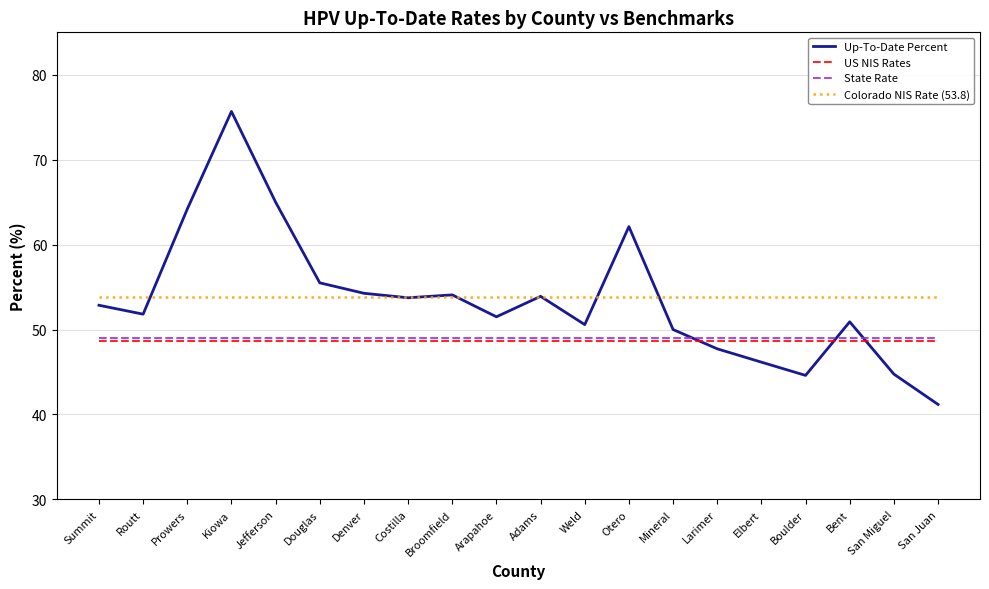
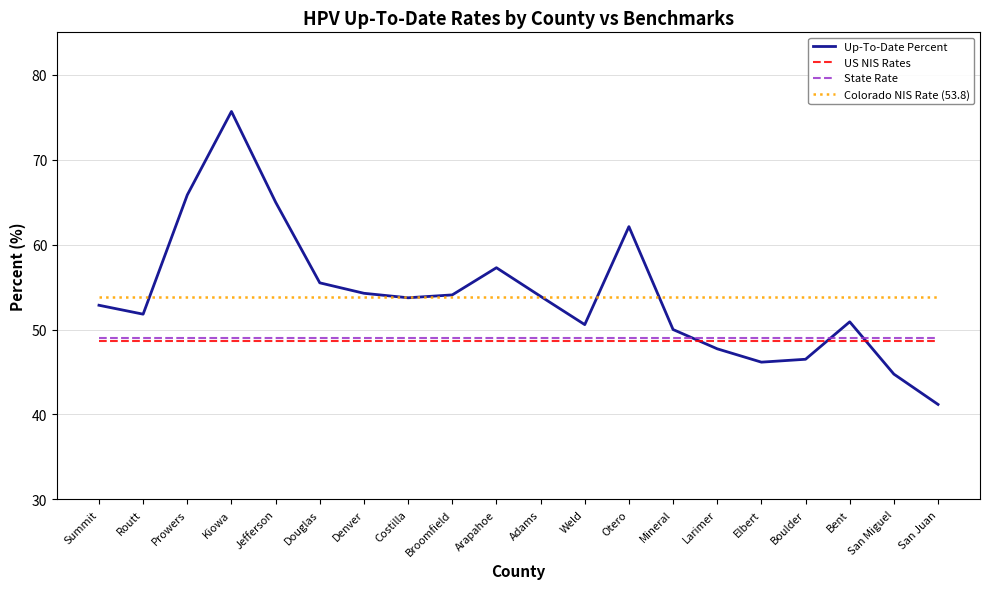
  {
    "Up-To-Date Percent": {
      "Summit": 53,
      "Routt": 52,
-     "Prowers": 64,
+     "Prowers": 66,
      "Kiowa": 76,
      "Jefferson": 65,
      "Douglas": 56,
      "Denver": 54,
-     "Arapahoe": 52,
+     "Arapahoe": 57,
      "Weld": 51,
      "Otero": 62,
      "Mineral": 50,
      "Larimer": 48,
      "Elbert": 46,
-     "Boulder": 45,
+     "Boulder": 47,
      "Bent": 51,
      "San Miguel": 45,
      "San Juan": 41
    },
    "US NIS Rates": {
      "Summit": 49,
      "Routt": 49,
      "Prowers": 49,
      "Kiowa": 49,
      "Jefferson": 49,
      "Douglas": 49,
      "Denver": 49,
      "Costilla": 49,
      "Broomfield": 49,
      "Arapahoe": 49,
      "Adams": 49,
      "Weld": 49,
      "Otero": 49,
      "Mineral": 49,
      "Larimer": 49,
      "Elbert": 49,
      "Boulder": 49,
      "Bent": 49,
      "San Miguel": 49,
      "San Juan": 49
    },
    "State Rate": {
      "Summit": 49,
      "Routt": 49,
      "Prowers": 49,
      "Kiowa": 49,
      "Jefferson": 49,
      "Douglas": 49,
      "Denver": 49,
      "Costilla": 49,
      "Broomfield": 49,
      "Arapahoe": 49,
      "Adams": 49,
      "Weld": 49,
      "Otero": 49,
      "Mineral": 49,
      "Larimer": 49,
      "Elbert": 49,
      "Boulder": 49,
      "Bent": 49,
      "San Miguel": 49,
      "San Juan": 49
    },
    "Colorado NIS Rate (53.8)": {
      "Summit": 54,
      "Routt": 54,
      "Prowers": 54,
      "Kiowa": 54,
      "Jefferson": 54,
      "Douglas": 54,
      "Denver": 54,
      "Arapahoe": 54,
      "Weld": 54,
      "Otero": 54,
      "Mineral": 54,
      "Larimer": 54,
      "Elbert": 54,
      "Boulder": 54,
      "Bent": 54,
      "San Miguel": 54,
      "San Juan": 54
    }
  }
